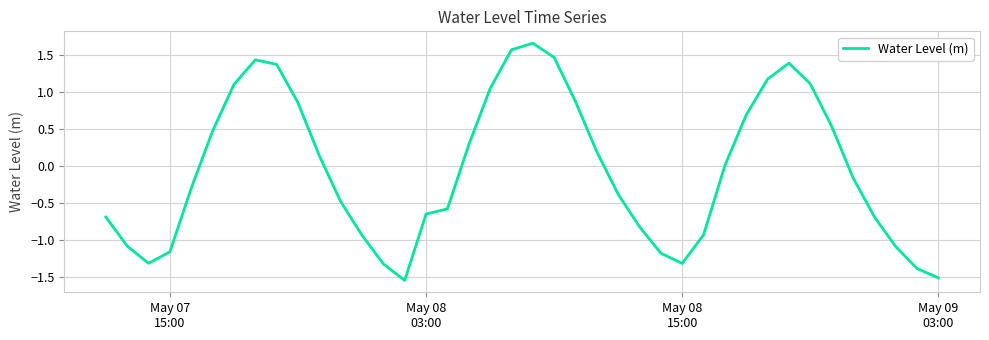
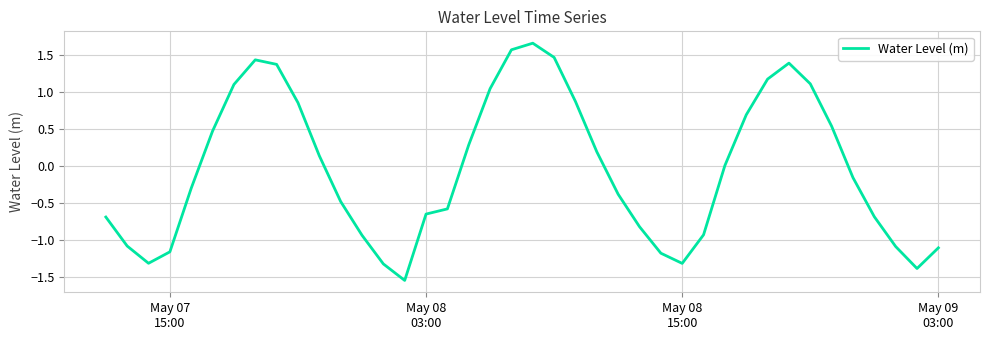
  {
    "May 07 15:00": -1.2,
    "May 08 03:00": -0.7,
    "May 08 15:00": -1.3,
-   "May 09 03:00": -1.5
+   "May 09 03:00": -1.1
  }
